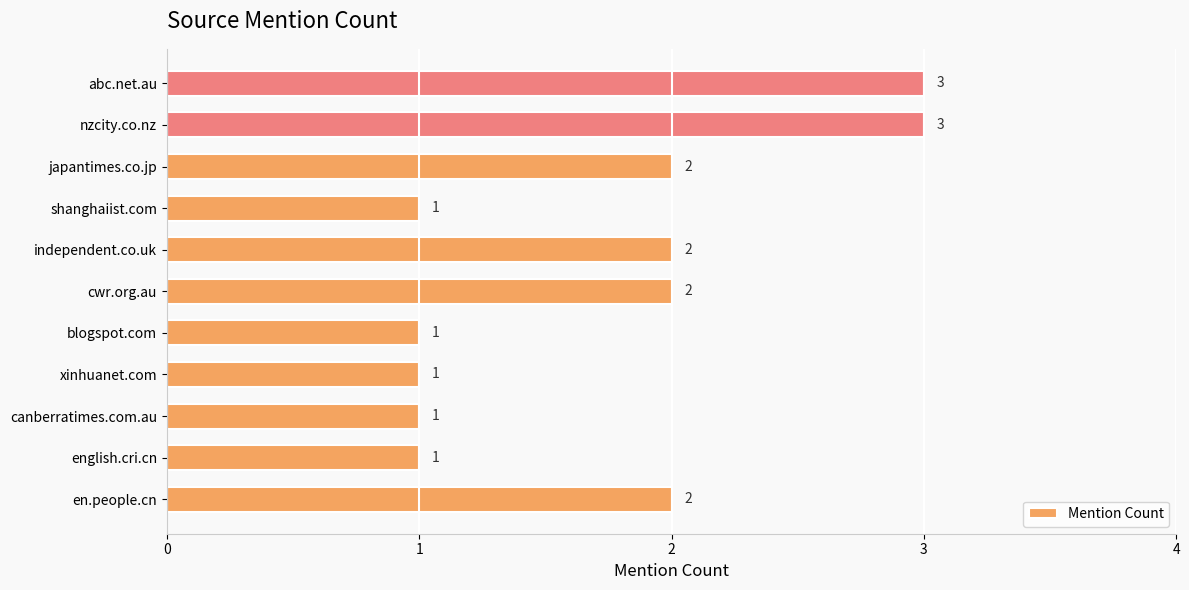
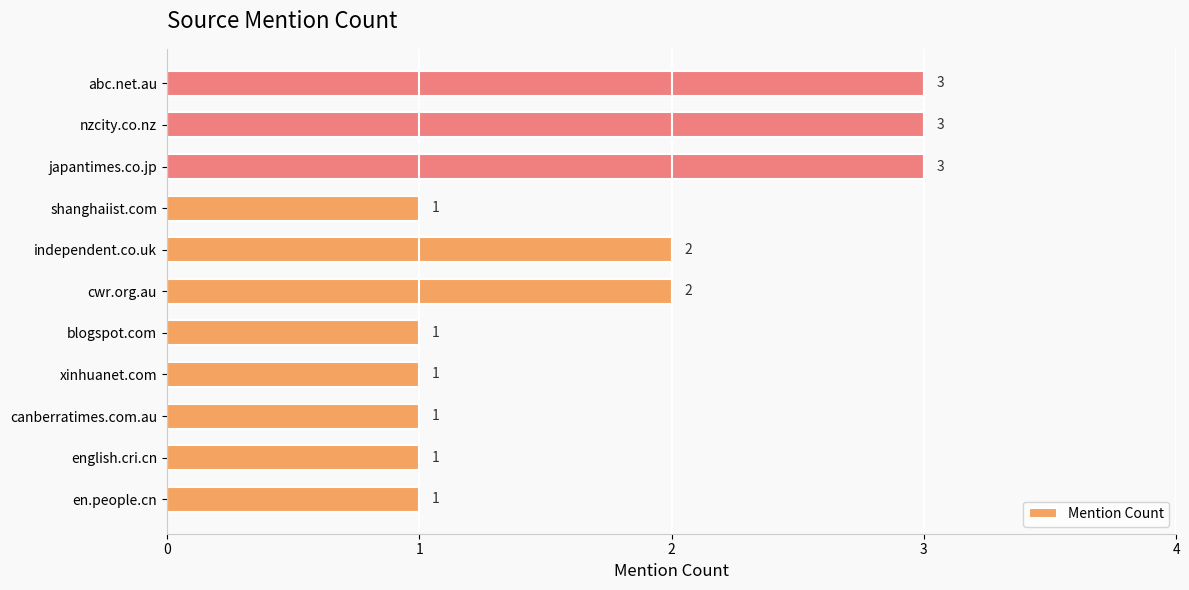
  {
    "abc.net.au": 3,
    "nzcity.co.nz": 3,
-   "japantimes.co.jp": 2,
+   "japantimes.co.jp": 3,
    "shanghaiist.com": 1,
    "independent.co.uk": 2,
    "cwr.org.au": 2,
    "blogspot.com": 1,
    "xinhuanet.com": 1,
    "canberratimes.com.au": 1,
    "english.cri.cn": 1,
-   "en.people.cn": 2
+   "en.people.cn": 1
  }
